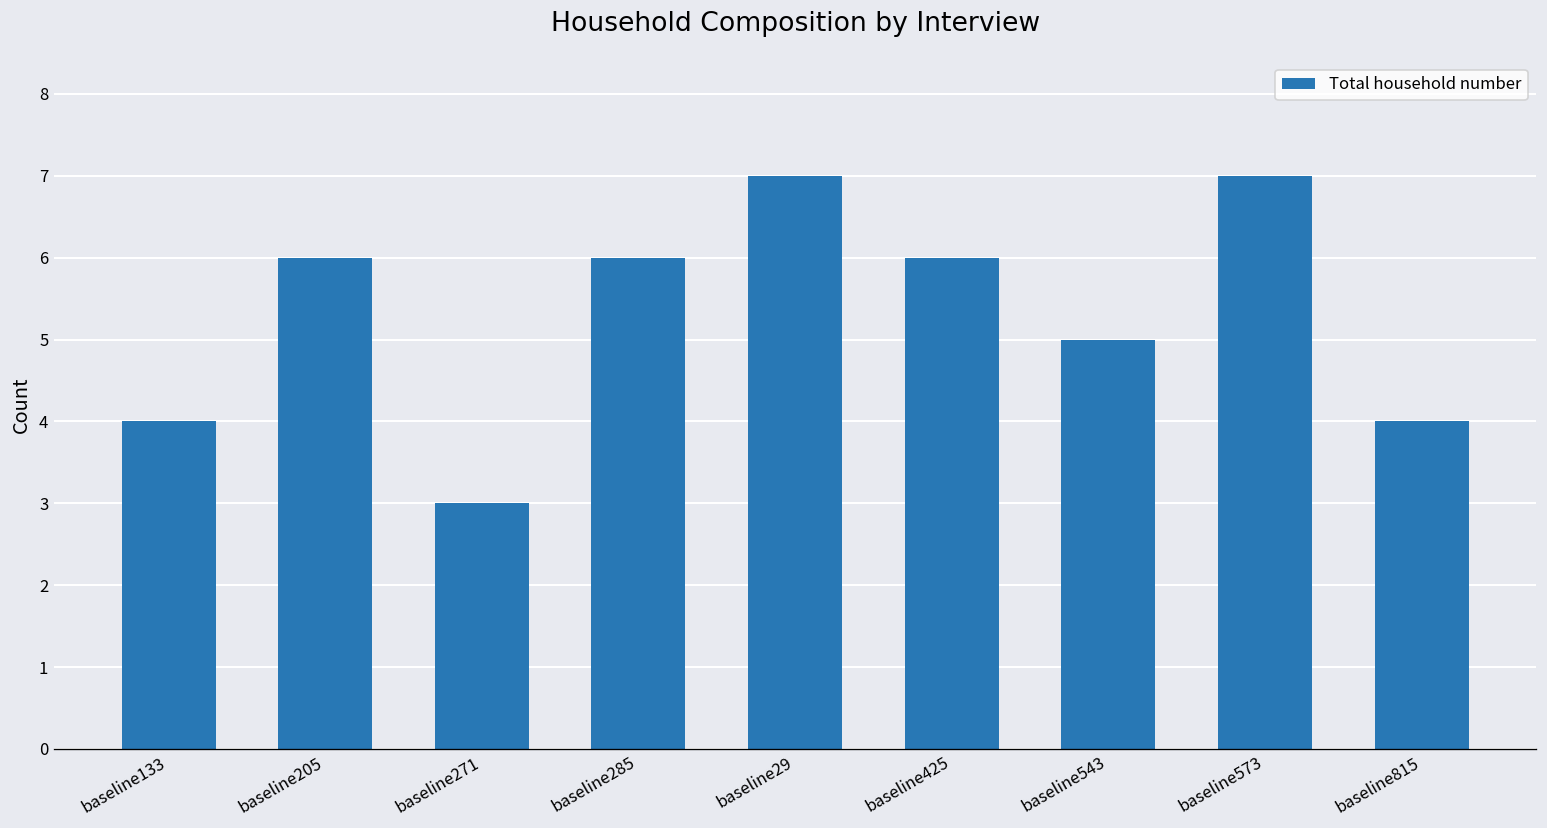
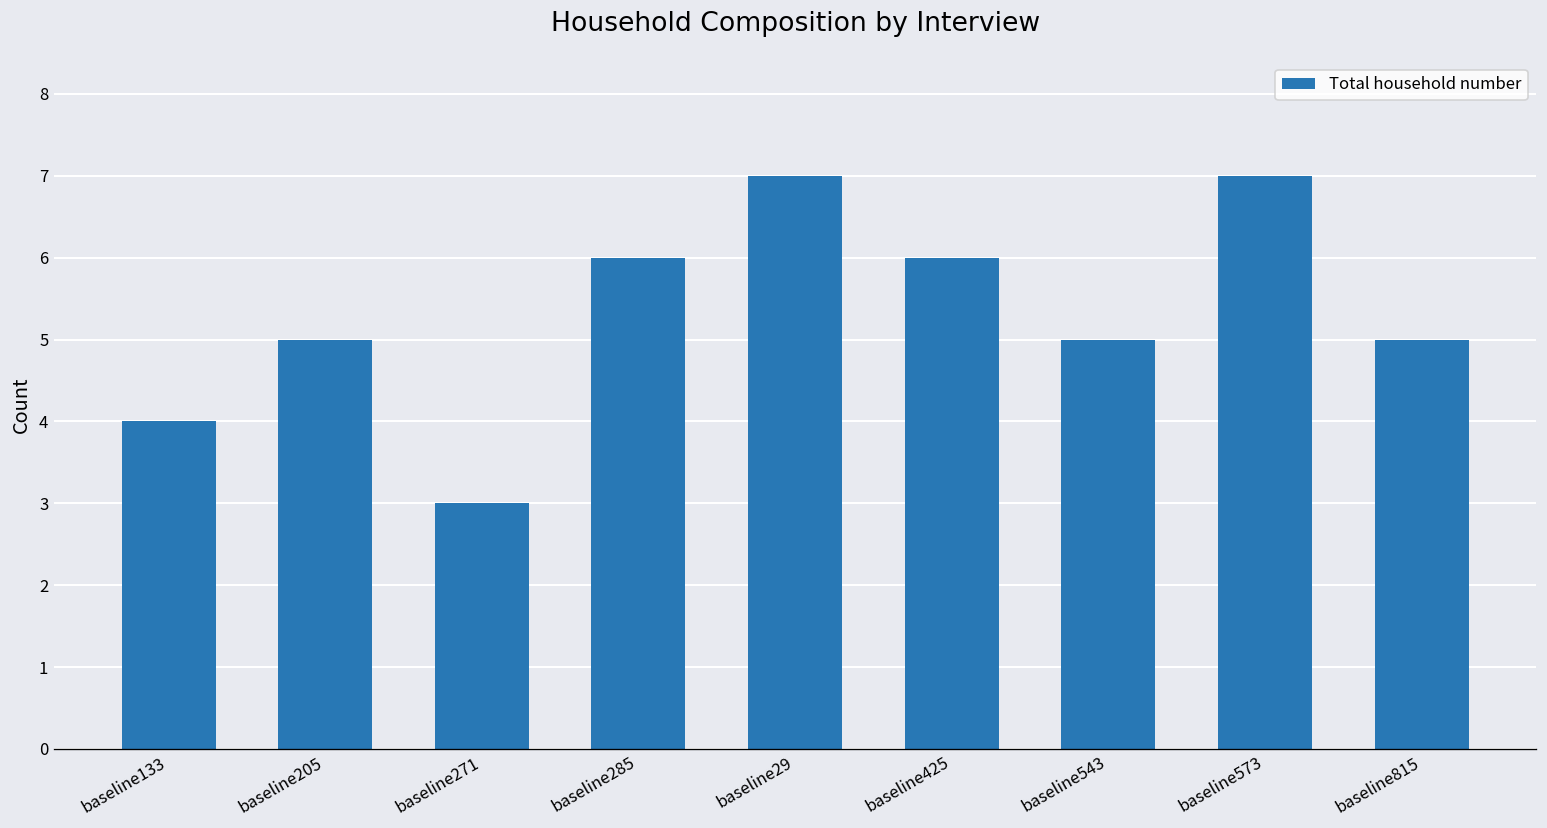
  {
    "baseline133": 4,
-   "baseline205": 6,
+   "baseline205": 5,
    "baseline271": 3,
    "baseline285": 6,
    "baseline29": 7,
    "baseline425": 6,
    "baseline543": 5,
    "baseline573": 7,
-   "baseline815": 4
+   "baseline815": 5
  }
